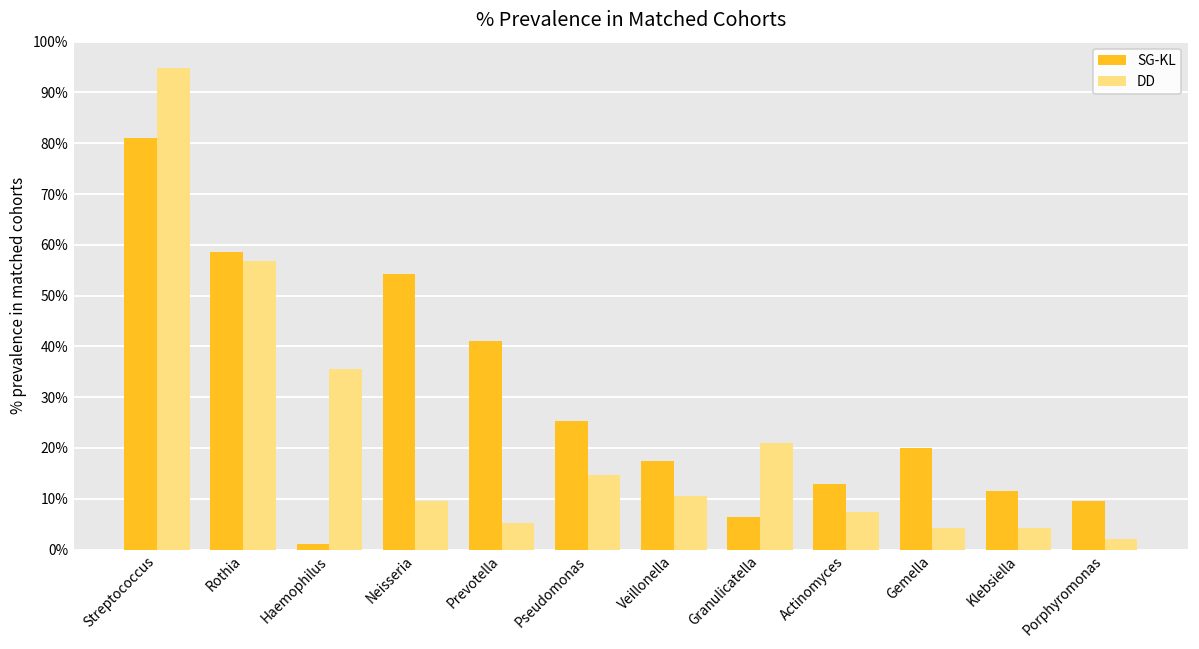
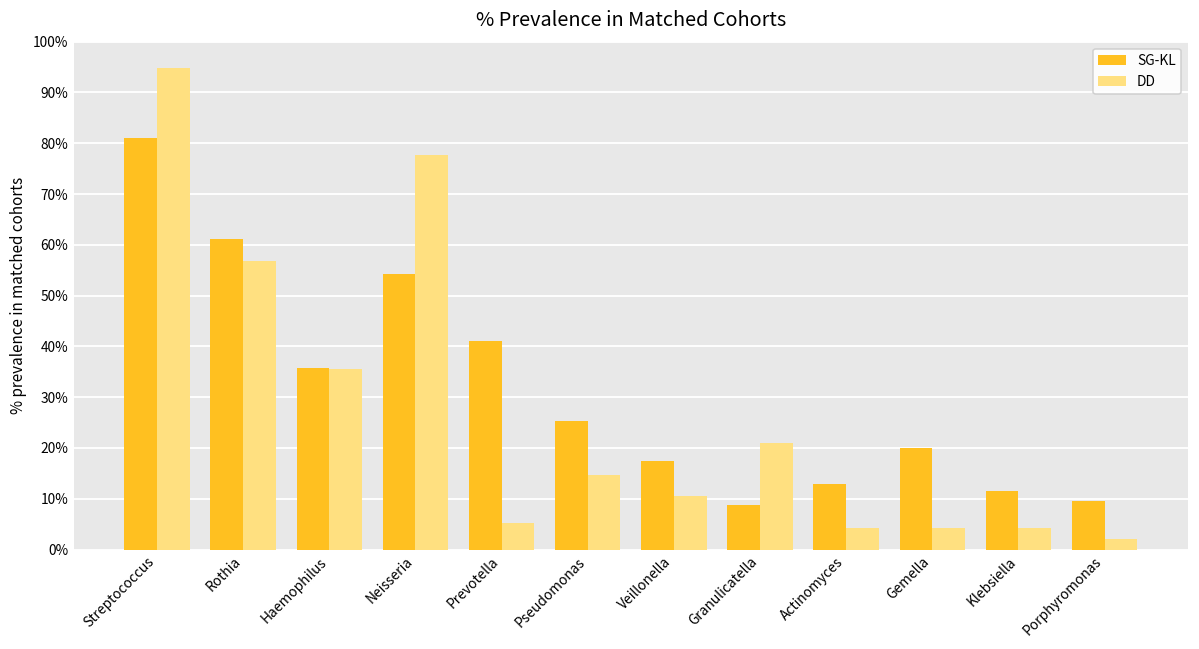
  {
    "SG-KL": {
      "Streptococcus": "81%",
-     "Rothia": "59%",
-     "Haemophilus": "1%",
+     "Rothia": "61%",
+     "Haemophilus": "36%",
      "Neisseria": "54%",
      "Prevotella": "41%",
      "Pseudomonas": "25%",
      "Veillonella": "17%",
-     "Granulicatella": "6%",
+     "Granulicatella": "9%",
      "Actinomyces": "13%",
      "Gemella": "20%",
      "Klebsiella": "12%",
      "Porphyromonas": "9%"
    },
    "DD": {
      "Streptococcus": "95%",
      "Rothia": "57%",
      "Haemophilus": "36%",
-     "Neisseria": "9%",
+     "Neisseria": "78%",
      "Prevotella": "5%",
      "Pseudomonas": "15%",
      "Veillonella": "11%",
      "Granulicatella": "21%",
-     "Actinomyces": "7%",
+     "Actinomyces": "4%",
      "Gemella": "4%",
      "Klebsiella": "4%",
      "Porphyromonas": "2%"
    }
  }
